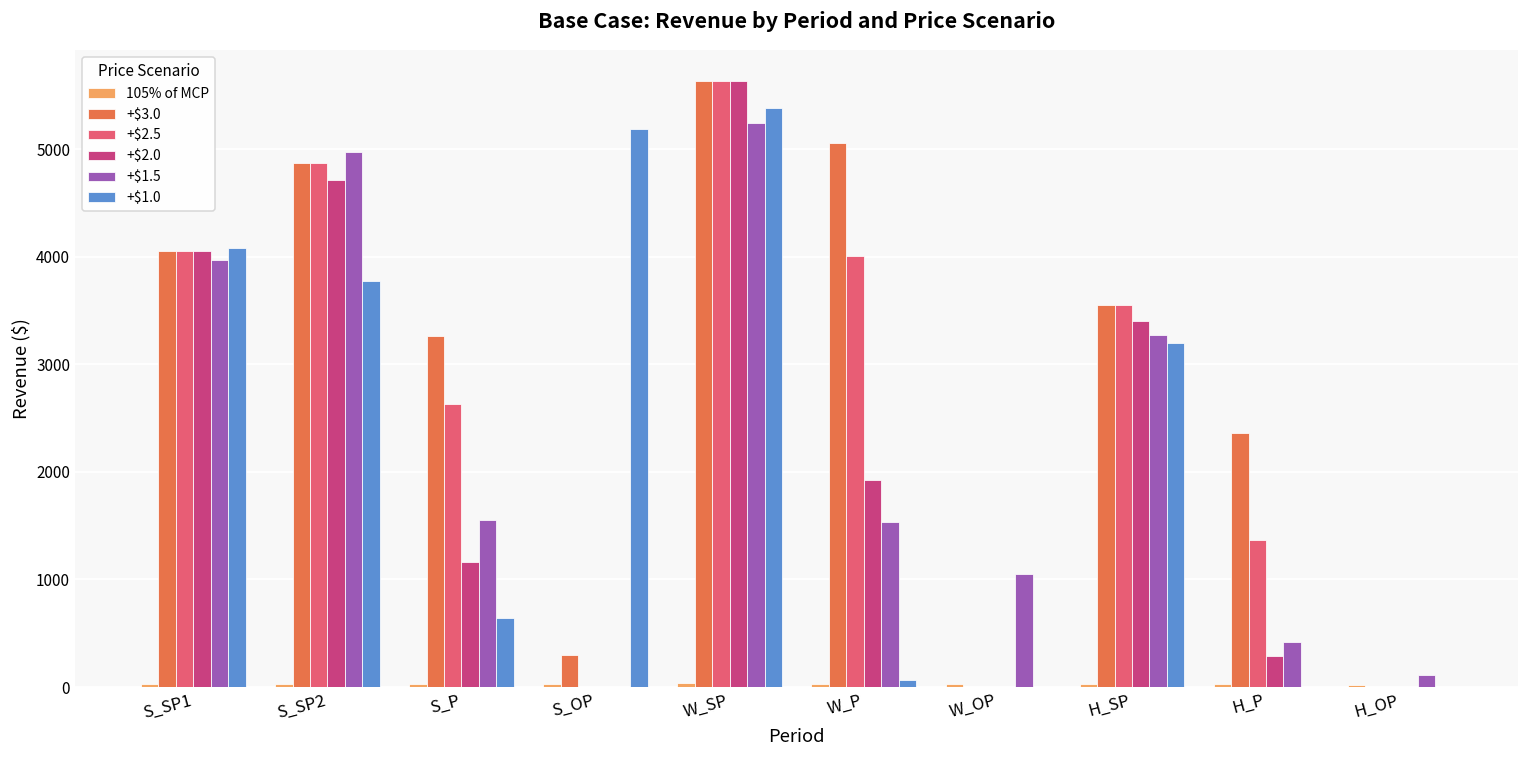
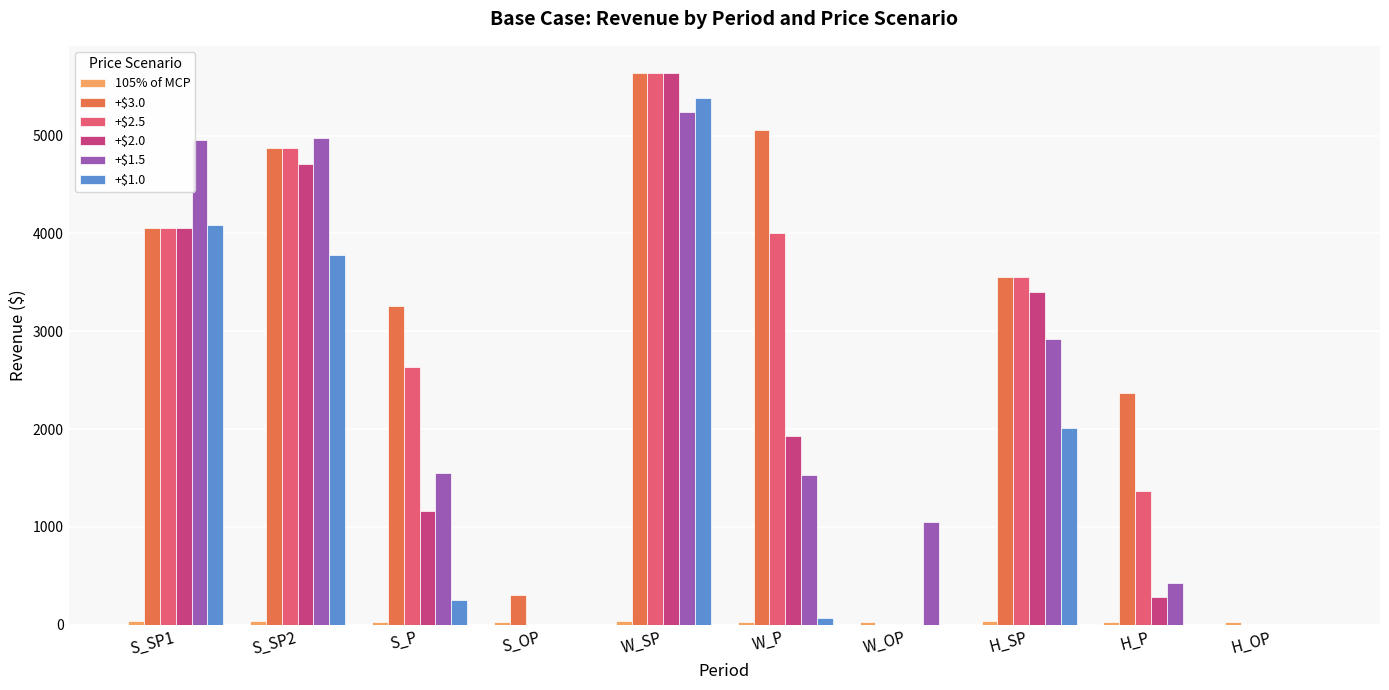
  {
    "+$1.5": {
-     "S_SP1": 4000,
+     "S_SP1": 5000,
      "S_SP2": 5000,
      "S_P": 1500,
      "S_OP": 0,
      "W_SP": 5200,
      "W_P": 1500,
      "W_OP": 1000,
-     "H_SP": 3300,
+     "H_SP": 2900,
      "H_P": 400,
-     "H_OP": 100
+     "H_OP": 0
    },
    "+$1.0": {
      "S_SP1": 4100,
      "S_SP2": 3800,
-     "S_P": 600,
-     "S_OP": 5200,
+     "S_P": 300,
+     "S_OP": 0,
      "W_SP": 5400,
      "W_P": 100,
      "W_OP": 0,
-     "H_SP": 3200,
+     "H_SP": 2000,
      "H_P": 0,
      "H_OP": 0
    }
  }
